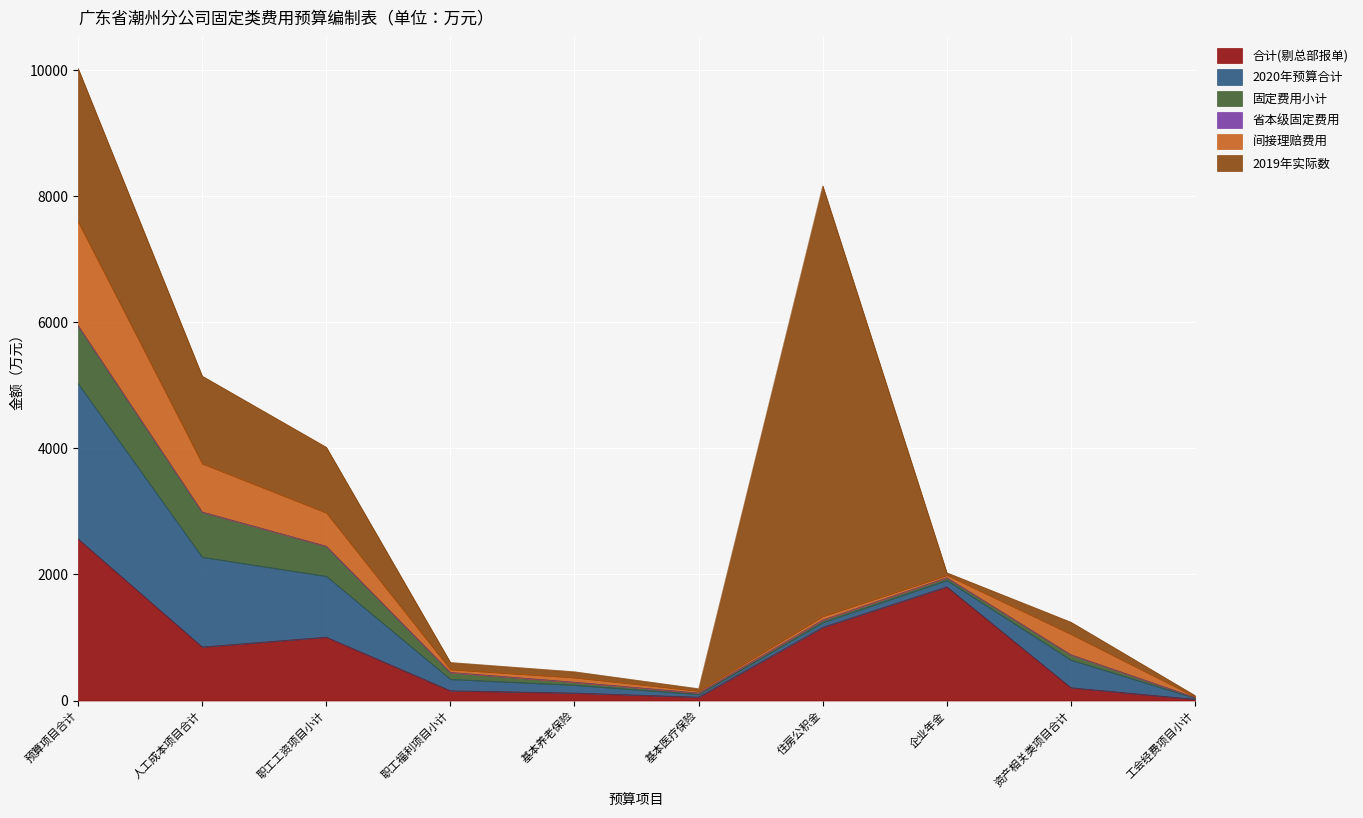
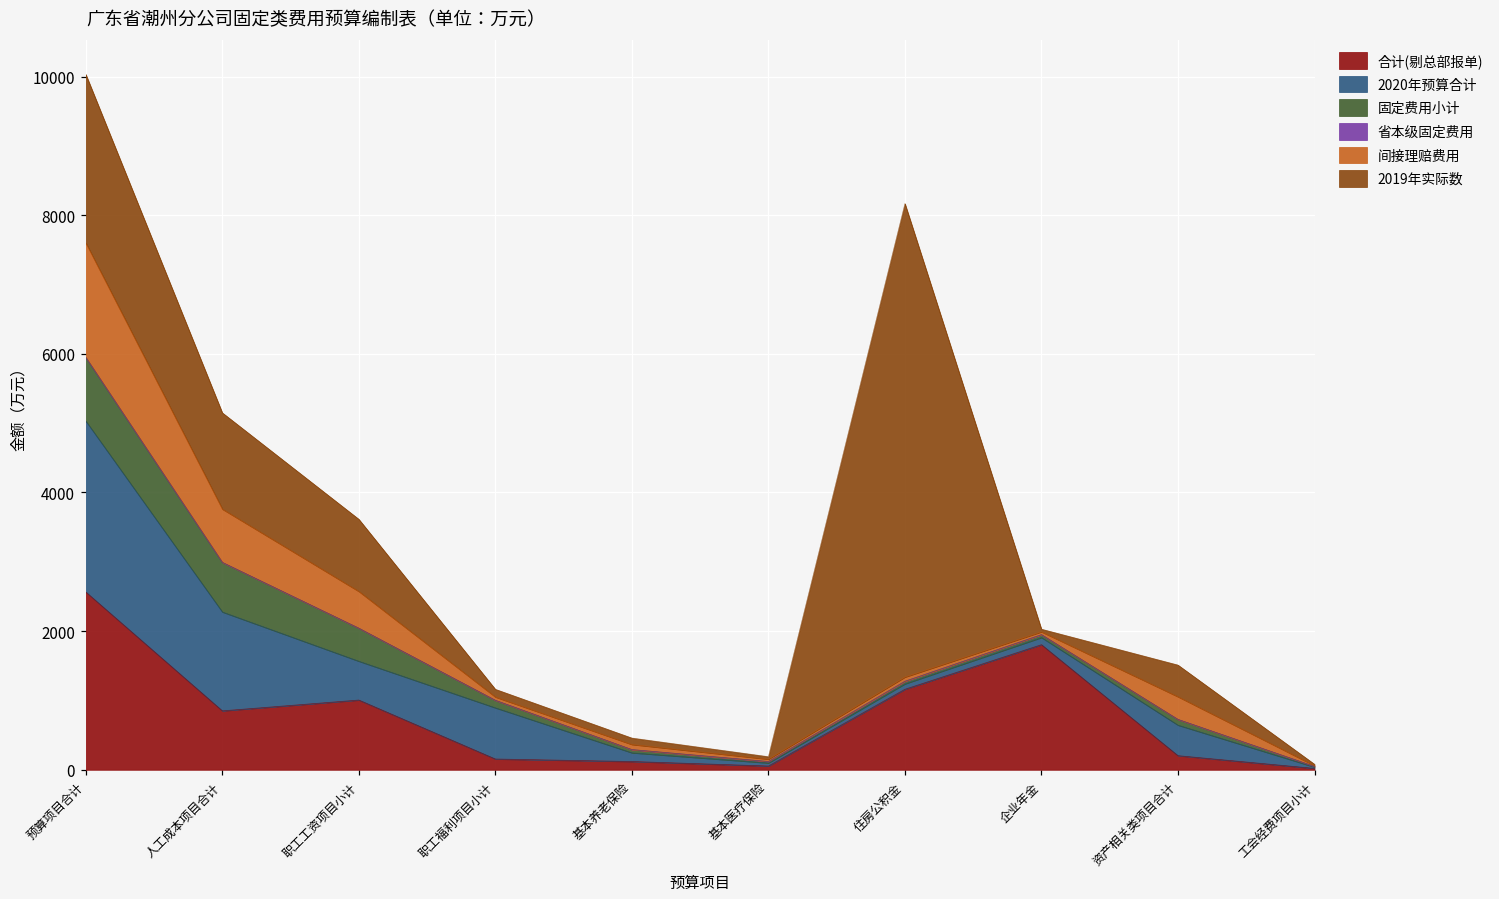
  {
    "合计(剔总部报单)": {
      "预算项目合计": 2600,
      "人工成本项目合计": 900,
      "职工工资项目小计": 1000,
      "职工福利项目小计": 200,
      "基本养老保险": 100,
      "基本医疗保险": 100,
      "住房公积金": 1200,
      "企业年金": 1800,
      "资产相关类项目合计": 200
    },
    "2020年预算合计": {
      "预算项目合计": 2500,
      "人工成本项目合计": 1400,
-     "职工工资项目小计": 1000,
-     "职工福利项目小计": 200,
+     "职工工资项目小计": 600,
+     "职工福利项目小计": 700,
      "基本养老保险": 100,
      "企业年金": 100,
      "资产相关类项目合计": 400
    },
    "省本级固定费用": {
      "基本养老保险": 0
    },
    "间接理赔费用": {
      "预算项目合计": 1700,
      "人工成本项目合计": 800,
      "职工工资项目小计": 500,
      "职工福利项目小计": 0,
      "基本养老保险": 100,
      "住房公积金": 100,
      "资产相关类项目合计": 300
    },
    "2019年实际数": {
      "预算项目合计": 2400,
      "人工成本项目合计": 1400,
      "职工工资项目小计": 1000,
      "职工福利项目小计": 100,
      "基本养老保险": 100,
      "住房公积金": 6800,
-     "资产相关类项目合计": 200
+     "资产相关类项目合计": 500
    }
  }
